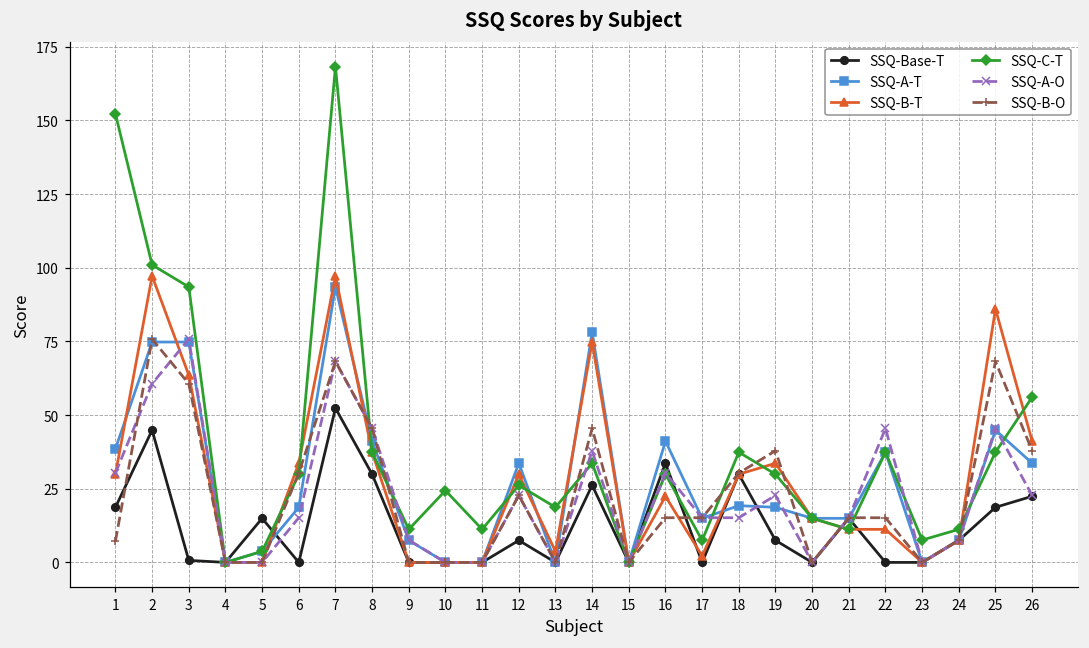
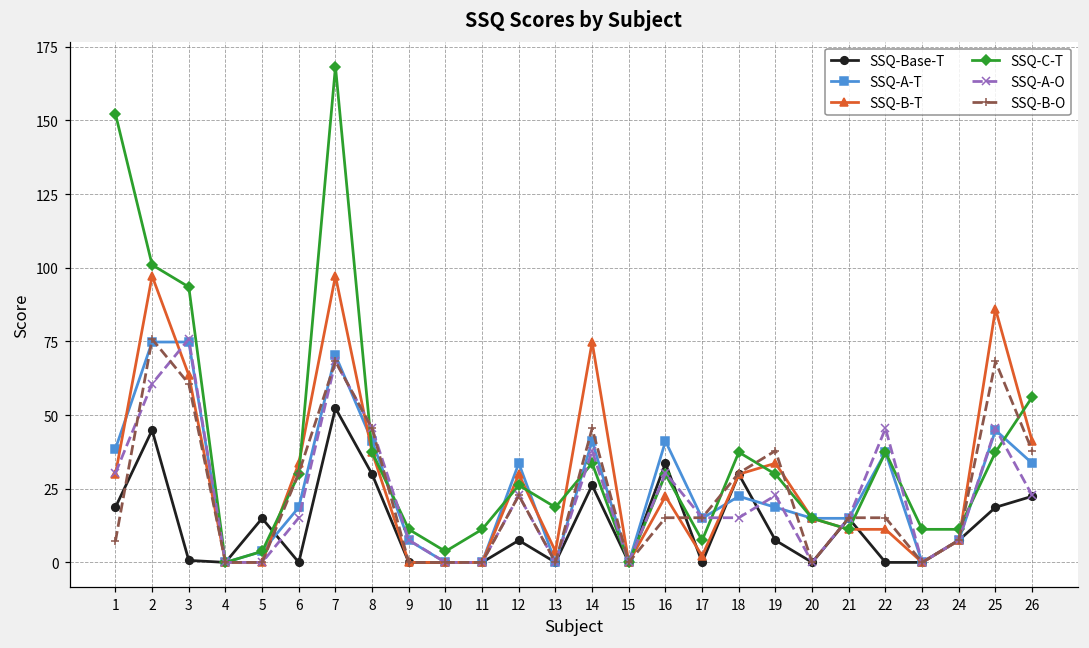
  {
    "SSQ-Base-T": {
      "1": 19,
      "2": 45,
      "3": 1,
      "5": 15,
      "6": 0,
      "7": 52,
      "8": 30,
      "12": 7,
      "14": 26,
      "16": 34,
      "17": 0,
      "19": 7,
      "22": 0,
      "25": 19
    },
    "SSQ-A-T": {
      "1": 39,
      "2": 75,
      "3": 75,
      "6": 19,
-     "7": 94,
+     "7": 70,
      "8": 41,
      "12": 34,
-     "14": 78,
+     "14": 41,
      "16": 41,
-     "18": 19,
+     "18": 22,
      "19": 19,
      "26": 34
    },
    "SSQ-B-T": {
      "2": 97,
      "3": 64,
      "6": 34,
      "7": 97,
      "12": 30,
      "13": 4,
      "14": 75,
      "16": 22,
      "17": 2,
      "19": 34,
      "22": 11,
      "25": 86,
      "26": 41
    },
    "SSQ-C-T": {
      "1": 152,
      "2": 101,
      "3": 94,
      "7": 168,
      "9": 11,
-     "10": 24,
+     "10": 4,
      "11": 11,
      "12": 26,
      "13": 19,
      "14": 34,
      "17": 7,
      "18": 37,
      "19": 30,
-     "23": 8,
+     "23": 11,
      "24": 11,
      "25": 37,
      "26": 56
    },
    "SSQ-A-O": {
      "2": 61,
      "3": 76,
      "6": 15,
      "14": 38,
      "18": 15,
      "19": 23,
      "22": 45
    },
    "SSQ-B-O": {
      "1": 7,
      "2": 76,
      "3": 61,
      "14": 45,
      "16": 15,
      "19": 38,
      "22": 15,
      "25": 68,
      "26": 38
    }
  }
